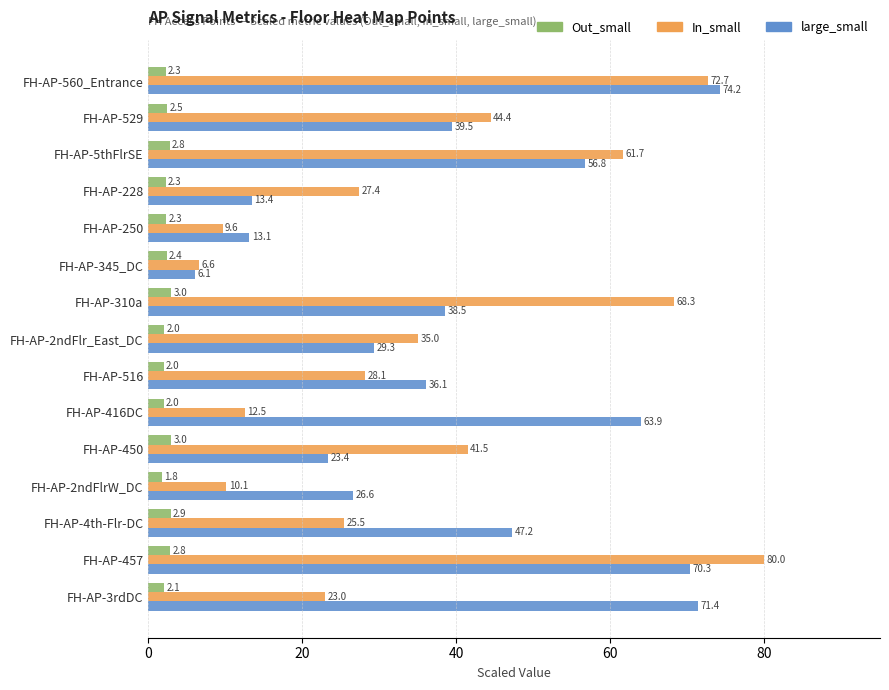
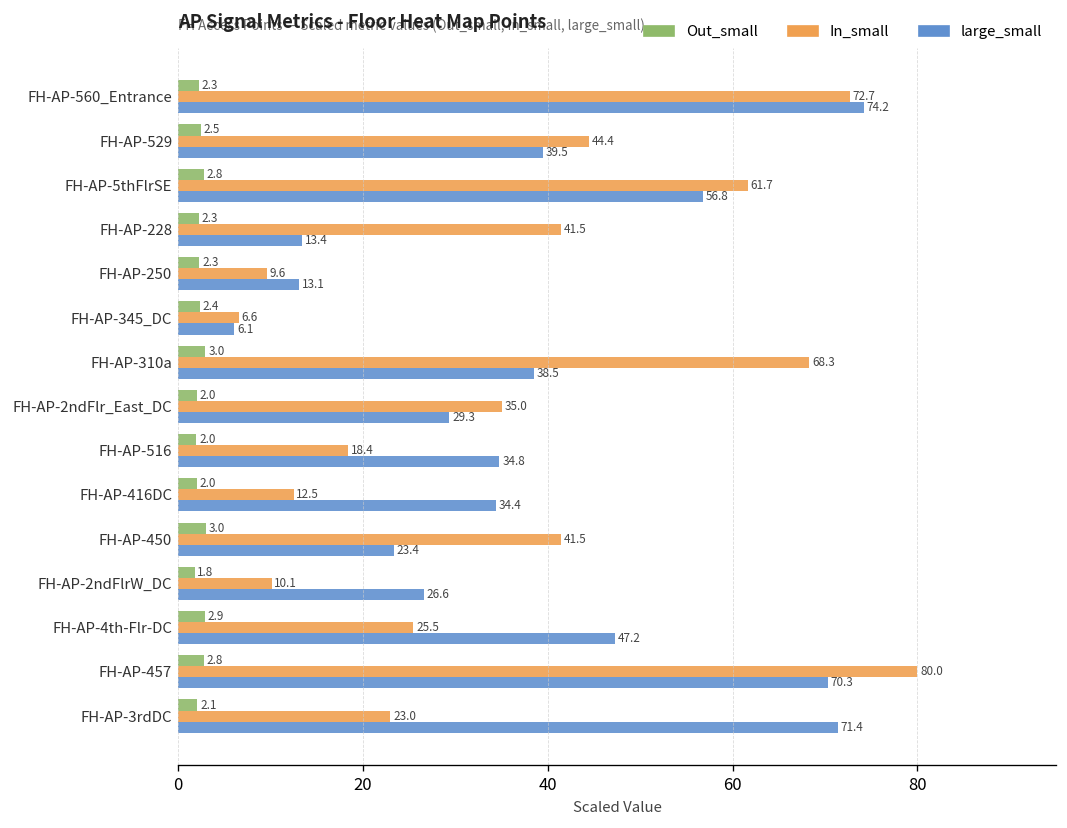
  {
    "Out_small": {
      "FH-AP-560_Entrance": 2.3,
      "FH-AP-529": 2.5,
      "FH-AP-5thFlrSE": 2.8,
      "FH-AP-228": 2.3,
      "FH-AP-250": 2.3,
      "FH-AP-345_DC": 2.4,
      "FH-AP-310a": 3.0,
      "FH-AP-2ndFlr_East_DC": 2.0,
      "FH-AP-516": 2.0,
      "FH-AP-416DC": 2.0,
      "FH-AP-450": 3.0,
      "FH-AP-2ndFlrW_DC": 1.8,
      "FH-AP-4th-Flr-DC": 2.9,
      "FH-AP-457": 2.8,
      "FH-AP-3rdDC": 2.1
    },
    "In_small": {
      "FH-AP-560_Entrance": 72.7,
      "FH-AP-529": 44.4,
      "FH-AP-5thFlrSE": 61.7,
-     "FH-AP-228": 27.4,
+     "FH-AP-228": 41.5,
      "FH-AP-250": 9.6,
      "FH-AP-345_DC": 6.6,
      "FH-AP-310a": 68.3,
      "FH-AP-2ndFlr_East_DC": 35.0,
-     "FH-AP-516": 28.1,
+     "FH-AP-516": 18.4,
      "FH-AP-416DC": 12.5,
      "FH-AP-450": 41.5,
      "FH-AP-2ndFlrW_DC": 10.1,
      "FH-AP-4th-Flr-DC": 25.5,
      "FH-AP-457": 80.0,
      "FH-AP-3rdDC": 23.0
    },
    "large_small": {
      "FH-AP-560_Entrance": 74.2,
      "FH-AP-529": 39.5,
      "FH-AP-5thFlrSE": 56.8,
      "FH-AP-228": 13.4,
      "FH-AP-250": 13.1,
      "FH-AP-345_DC": 6.1,
      "FH-AP-310a": 38.5,
      "FH-AP-2ndFlr_East_DC": 29.3,
-     "FH-AP-516": 36.1,
-     "FH-AP-416DC": 63.9,
+     "FH-AP-516": 34.8,
+     "FH-AP-416DC": 34.4,
      "FH-AP-450": 23.4,
      "FH-AP-2ndFlrW_DC": 26.6,
      "FH-AP-4th-Flr-DC": 47.2,
      "FH-AP-457": 70.3,
      "FH-AP-3rdDC": 71.4
    }
  }
